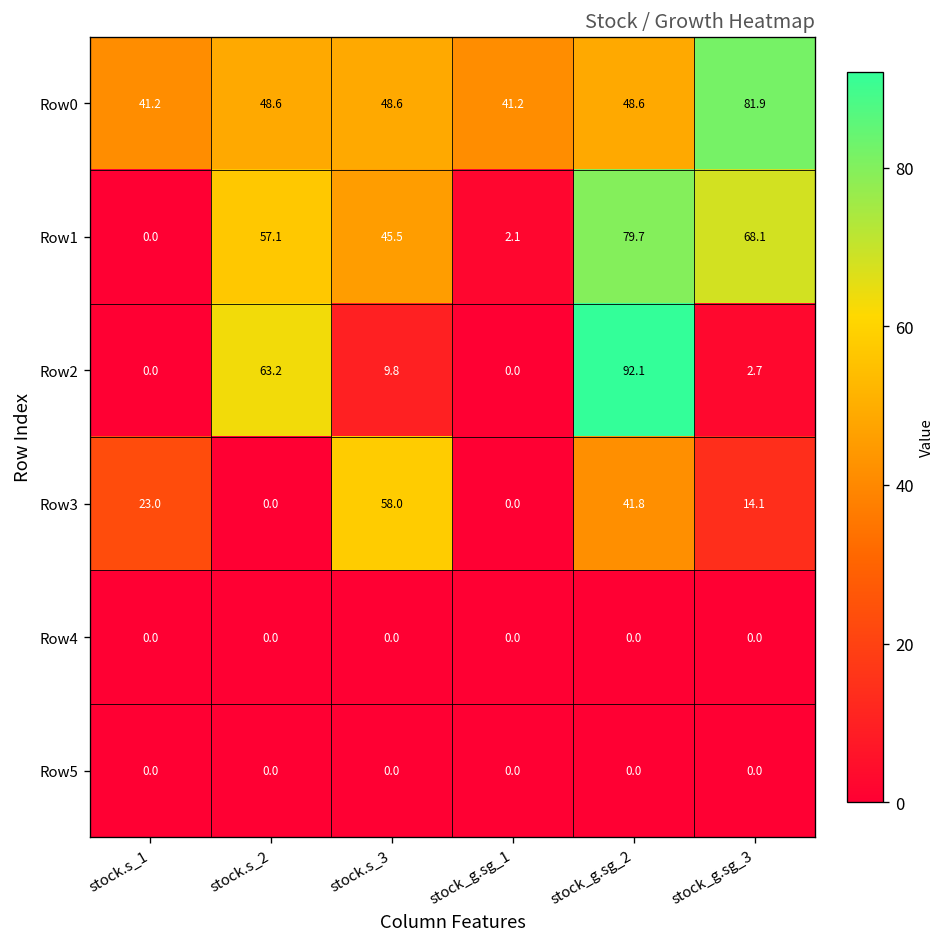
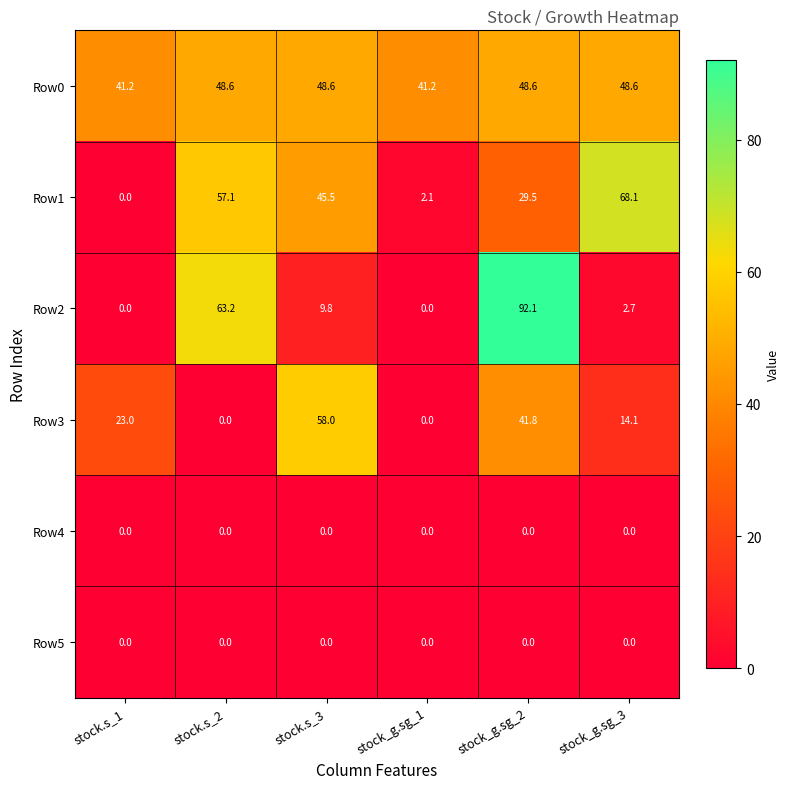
  {
    "Row0": {
      "stock.s_1": 41.2,
      "stock.s_2": 48.6,
      "stock.s_3": 48.6,
      "stock_g.sg_1": 41.2,
      "stock_g.sg_2": 48.6,
-     "stock_g.sg_3": 81.9
+     "stock_g.sg_3": 48.6
    },
    "Row1": {
      "stock.s_1": 0.0,
      "stock.s_2": 57.1,
      "stock.s_3": 45.5,
      "stock_g.sg_1": 2.1,
-     "stock_g.sg_2": 79.7,
+     "stock_g.sg_2": 29.5,
      "stock_g.sg_3": 68.1
    },
    "Row2": {
      "stock.s_1": 0.0,
      "stock.s_2": 63.2,
      "stock.s_3": 9.8,
      "stock_g.sg_1": 0.0,
      "stock_g.sg_2": 92.1,
      "stock_g.sg_3": 2.7
    },
    "Row3": {
      "stock.s_1": 23.0,
      "stock.s_2": 0.0,
      "stock.s_3": 58.0,
      "stock_g.sg_1": 0.0,
      "stock_g.sg_2": 41.8,
      "stock_g.sg_3": 14.1
    },
    "Row4": {
      "stock.s_1": 0.0,
      "stock.s_2": 0.0,
      "stock.s_3": 0.0,
      "stock_g.sg_1": 0.0,
      "stock_g.sg_2": 0.0,
      "stock_g.sg_3": 0.0
    },
    "Row5": {
      "stock.s_1": 0.0,
      "stock.s_2": 0.0,
      "stock.s_3": 0.0,
      "stock_g.sg_1": 0.0,
      "stock_g.sg_2": 0.0,
      "stock_g.sg_3": 0.0
    }
  }
